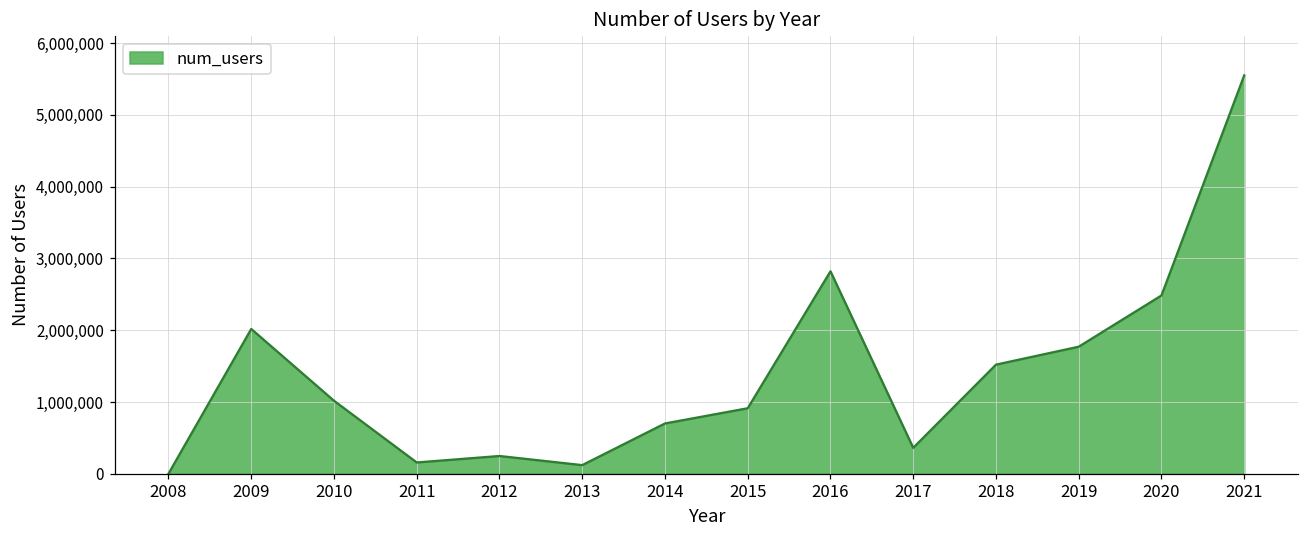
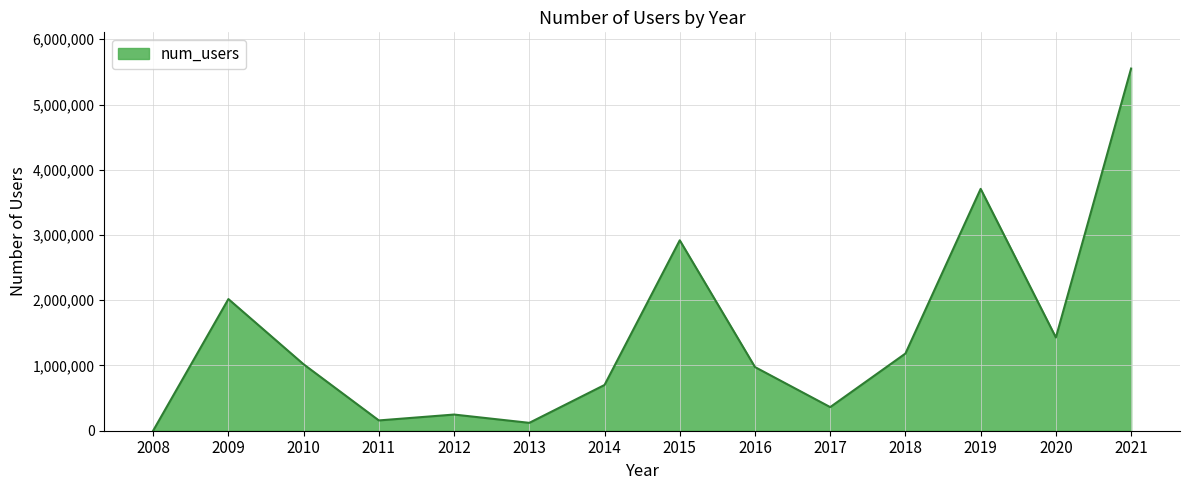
  {
    "2008": "0",
    "2009": "2,000,000",
    "2010": "1,000,000",
    "2011": "200,000",
    "2012": "200,000",
    "2013": "100,000",
    "2014": "700,000",
-   "2015": "900,000",
-   "2016": "2,800,000",
+   "2015": "2,900,000",
+   "2016": "1,000,000",
    "2017": "400,000",
-   "2018": "1,500,000",
-   "2019": "1,800,000",
-   "2020": "2,500,000",
+   "2018": "1,200,000",
+   "2019": "3,700,000",
+   "2020": "1,400,000",
    "2021": "5,600,000"
  }
